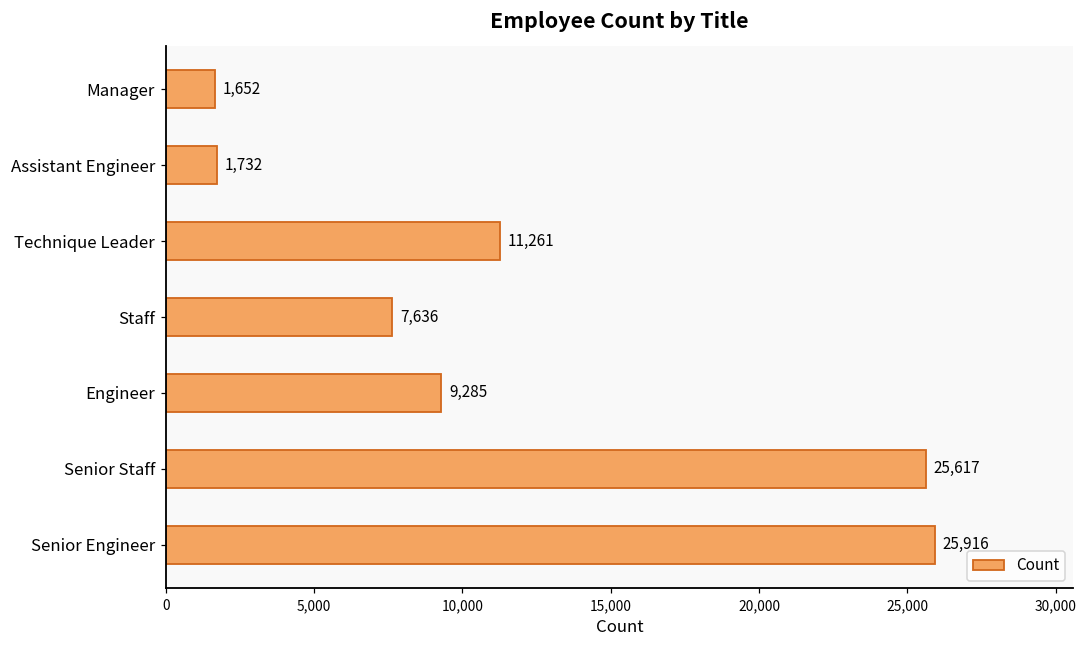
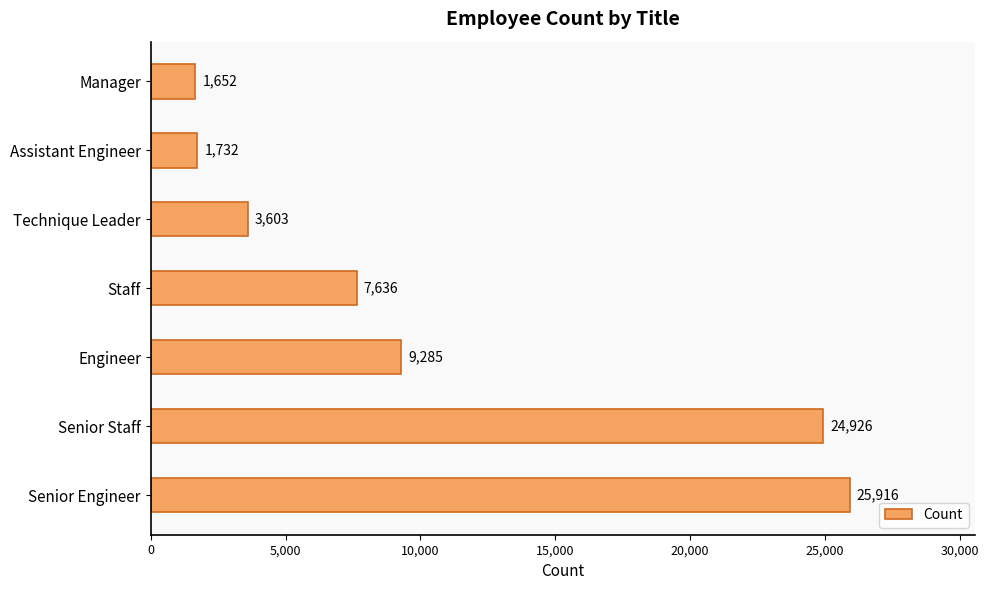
  {
    "Manager": "1,652",
    "Assistant Engineer": "1,732",
-   "Technique Leader": "11,261",
+   "Technique Leader": "3,603",
    "Staff": "7,636",
    "Engineer": "9,285",
-   "Senior Staff": "25,617",
+   "Senior Staff": "24,926",
    "Senior Engineer": "25,916"
  }
